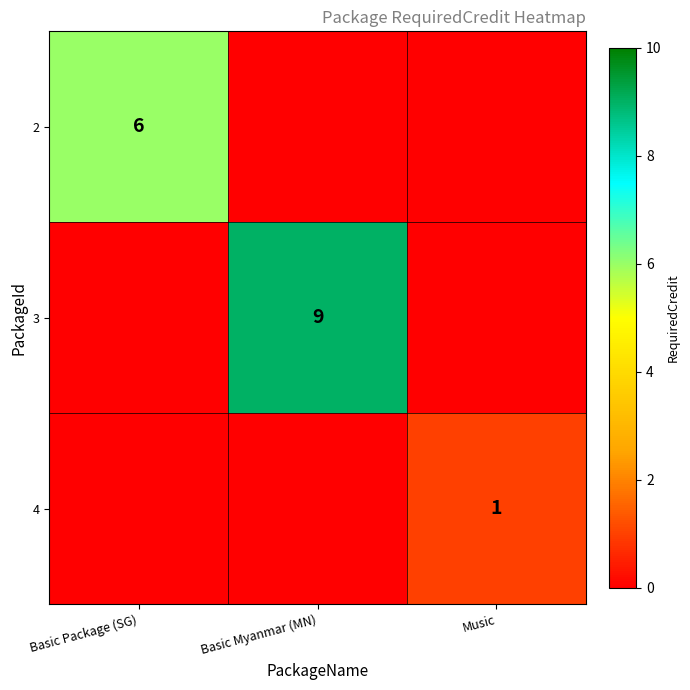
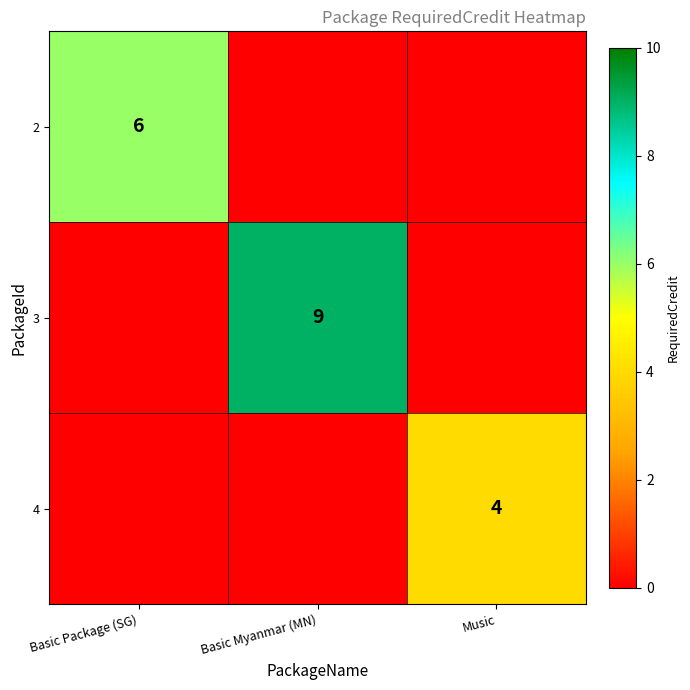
  {
    "2": {
      "Basic Package (SG)": 6
    },
    "3": {
      "Basic Myanmar (MN)": 9
    },
    "4": {
-     "Music": 1
+     "Music": 4
    }
  }
